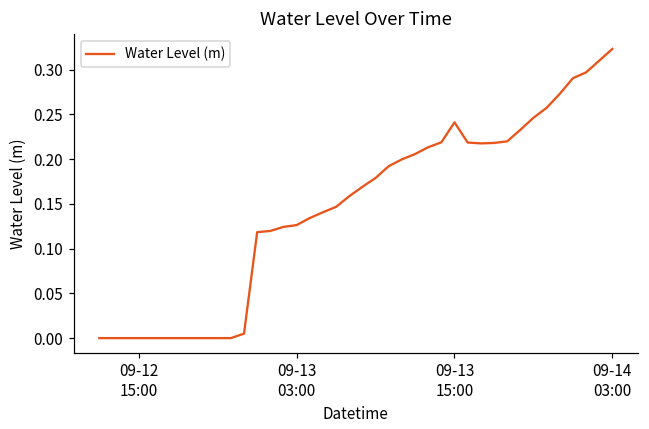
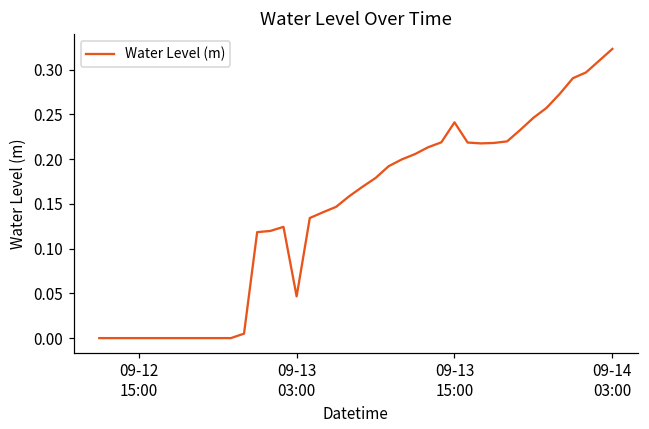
  {
    "09-12 15:00": 0.00,
-   "09-13 03:00": 0.13,
+   "09-13 03:00": 0.05,
    "09-13 15:00": 0.24,
    "09-14 03:00": 0.32
  }
